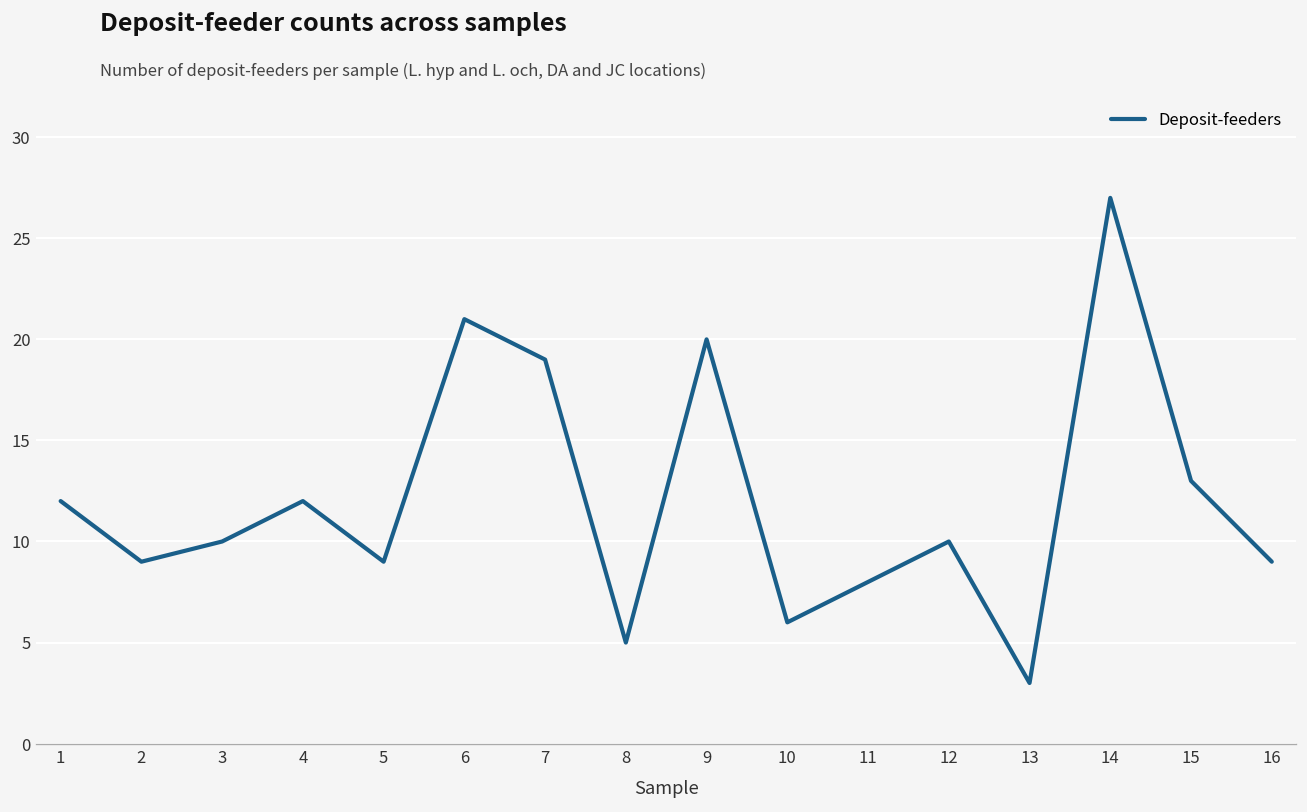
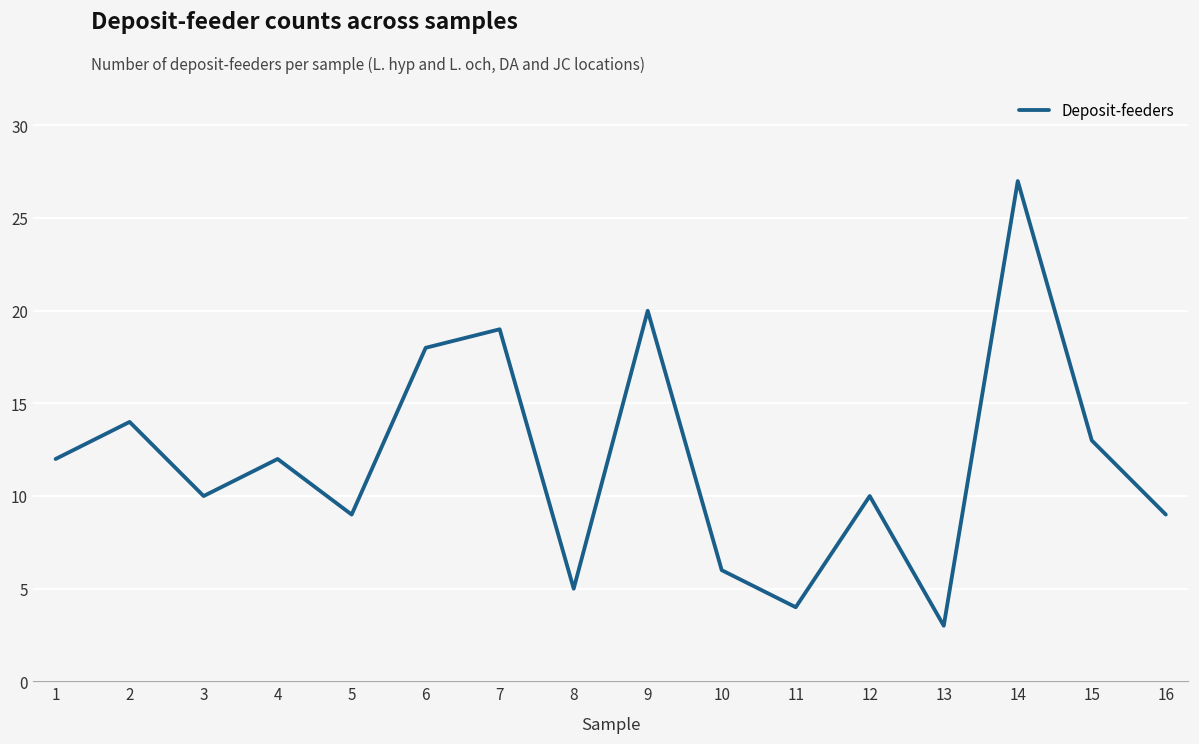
  {
    "1": 12,
-   "2": 9,
+   "2": 14,
    "3": 10,
    "4": 12,
    "5": 9,
-   "6": 21,
+   "6": 18,
    "7": 19,
    "8": 5,
    "9": 20,
    "10": 6,
-   "11": 8,
+   "11": 4,
    "12": 10,
    "13": 3,
    "14": 27,
    "15": 13,
    "16": 9
  }
